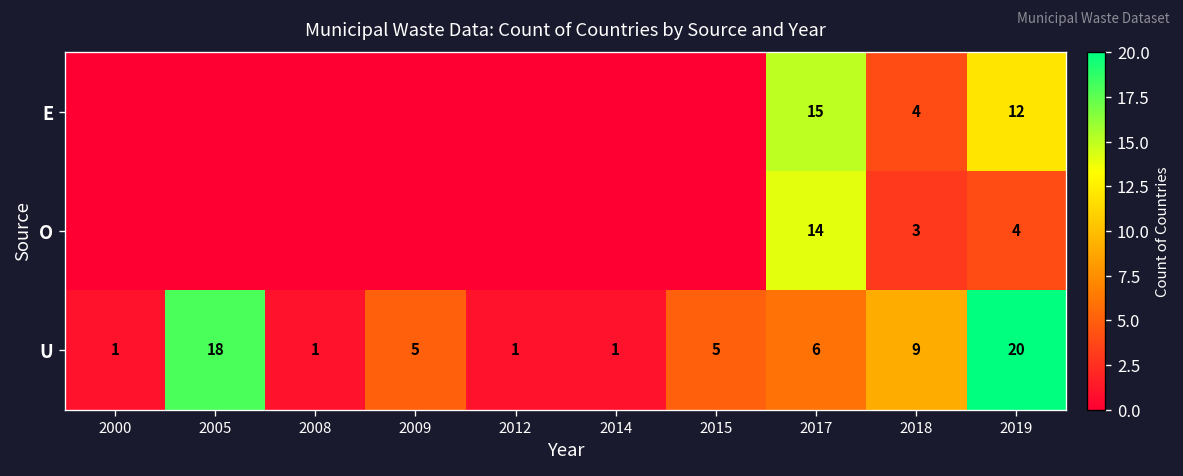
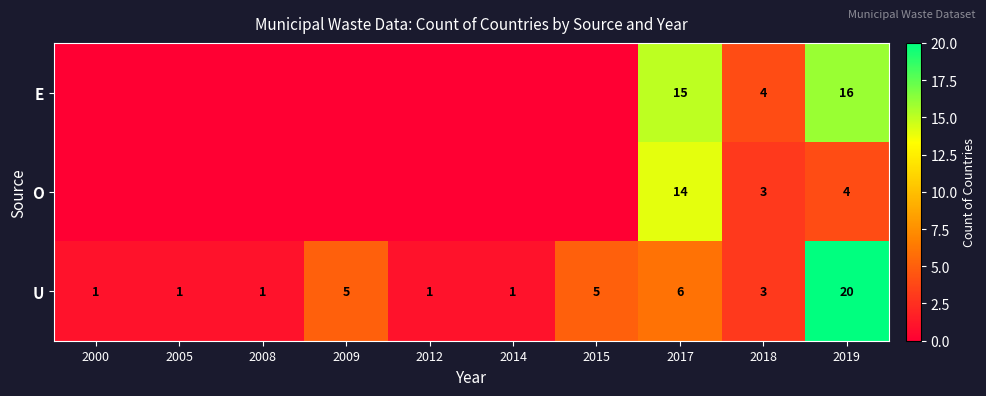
  {
    "E": {
      "2017": 15,
      "2018": 4,
-     "2019": 12
+     "2019": 16
    },
    "O": {
      "2017": 14,
      "2018": 3,
      "2019": 4
    },
    "U": {
      "2000": 1,
-     "2005": 18,
+     "2005": 1,
      "2008": 1,
      "2009": 5,
      "2012": 1,
      "2014": 1,
      "2015": 5,
      "2017": 6,
-     "2018": 9,
+     "2018": 3,
      "2019": 20
    }
  }
